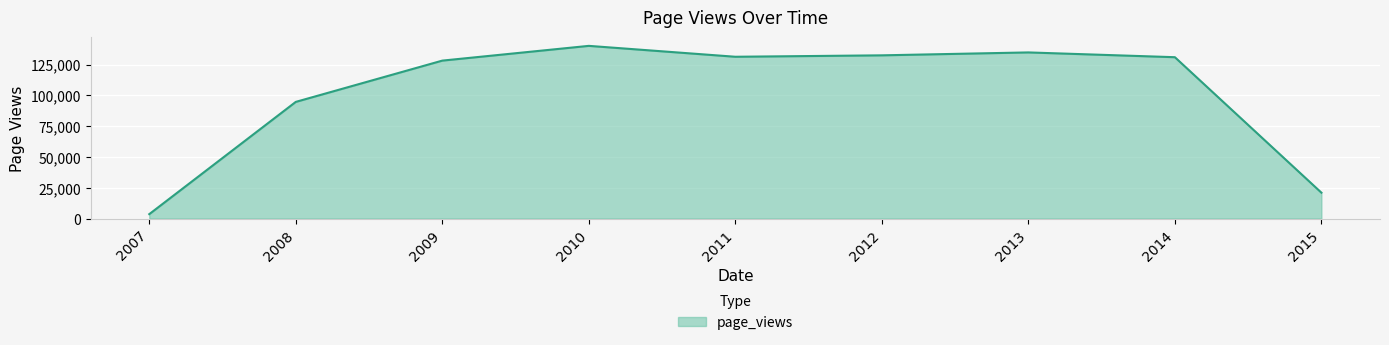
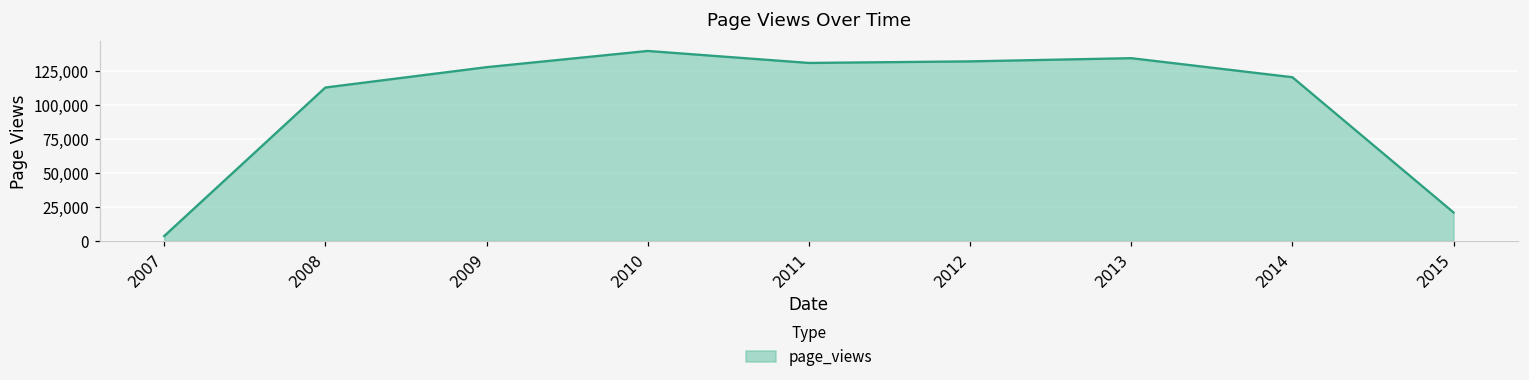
  {
    "2007": "4,000",
-   "2008": "95,000",
+   "2008": "113,000",
    "2009": "128,000",
    "2010": "140,000",
    "2011": "131,000",
    "2012": "132,000",
    "2013": "135,000",
-   "2014": "131,000",
+   "2014": "121,000",
    "2015": "21,000"
  }
